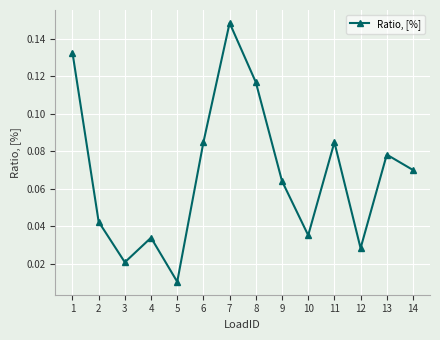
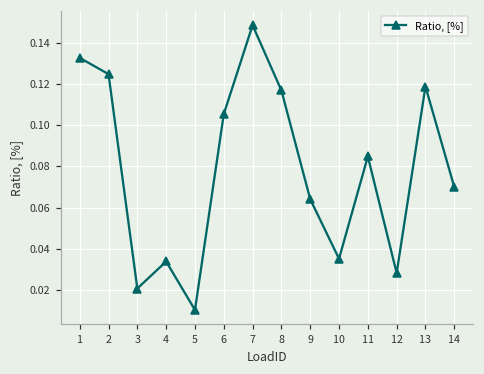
  {
    "1": 0.133,
-   "2": 0.042,
+   "2": 0.125,
    "3": 0.021,
    "4": 0.034,
    "5": 0.010,
-   "6": 0.085,
+   "6": 0.105,
    "7": 0.148,
    "8": 0.117,
    "9": 0.064,
    "10": 0.035,
    "11": 0.085,
    "12": 0.028,
-   "13": 0.078,
+   "13": 0.119,
    "14": 0.070
  }
